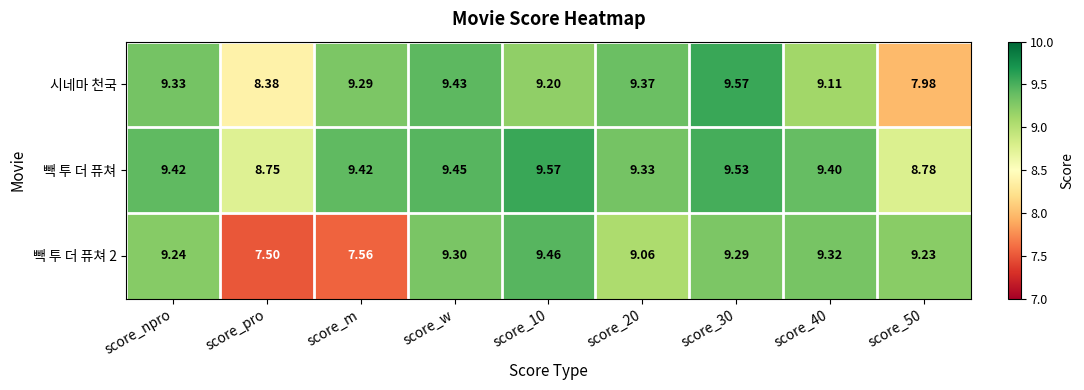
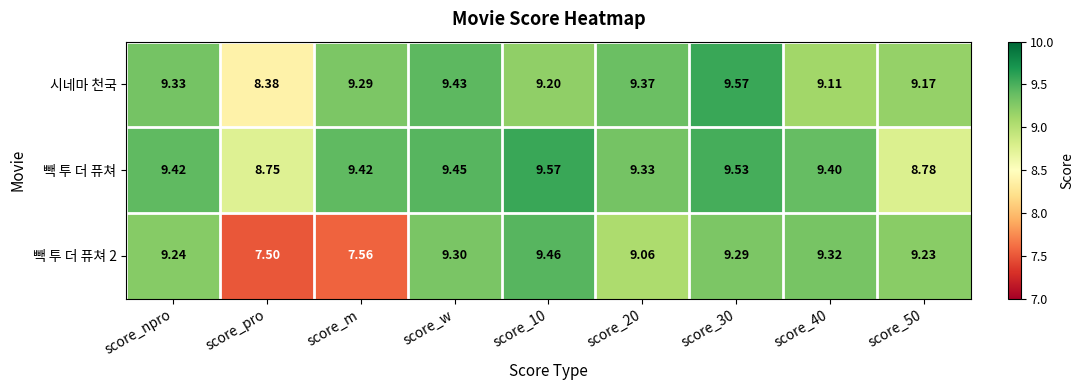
  {
    "시네마 천국": {
      "score_npro": 9.33,
      "score_pro": 8.38,
      "score_m": 9.29,
      "score_w": 9.43,
      "score_10": 9.20,
      "score_20": 9.37,
      "score_30": 9.57,
      "score_40": 9.11,
-     "score_50": 7.98
+     "score_50": 9.17
    },
    "빽 투 더 퓨쳐": {
      "score_npro": 9.42,
      "score_pro": 8.75,
      "score_m": 9.42,
      "score_w": 9.45,
      "score_10": 9.57,
      "score_20": 9.33,
      "score_30": 9.53,
      "score_40": 9.40,
      "score_50": 8.78
    },
    "빽 투 더 퓨쳐 2": {
      "score_npro": 9.24,
      "score_pro": 7.50,
      "score_m": 7.56,
      "score_w": 9.30,
      "score_10": 9.46,
      "score_20": 9.06,
      "score_30": 9.29,
      "score_40": 9.32,
      "score_50": 9.23
    }
  }
